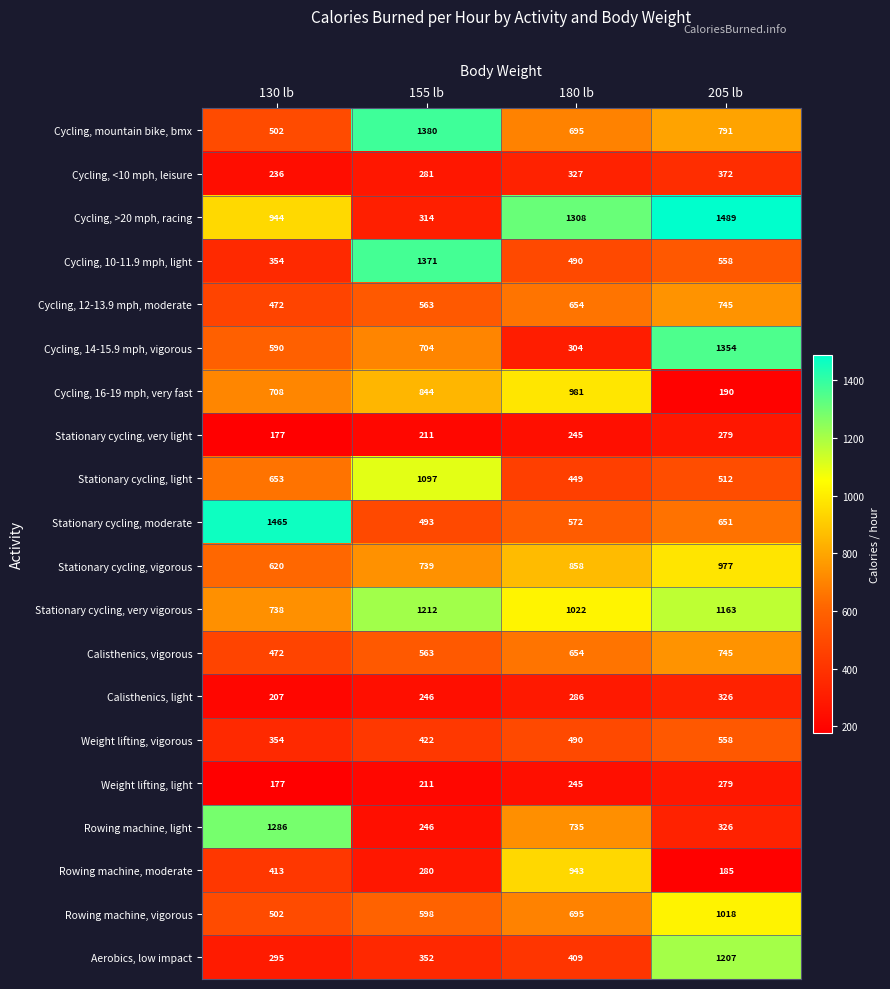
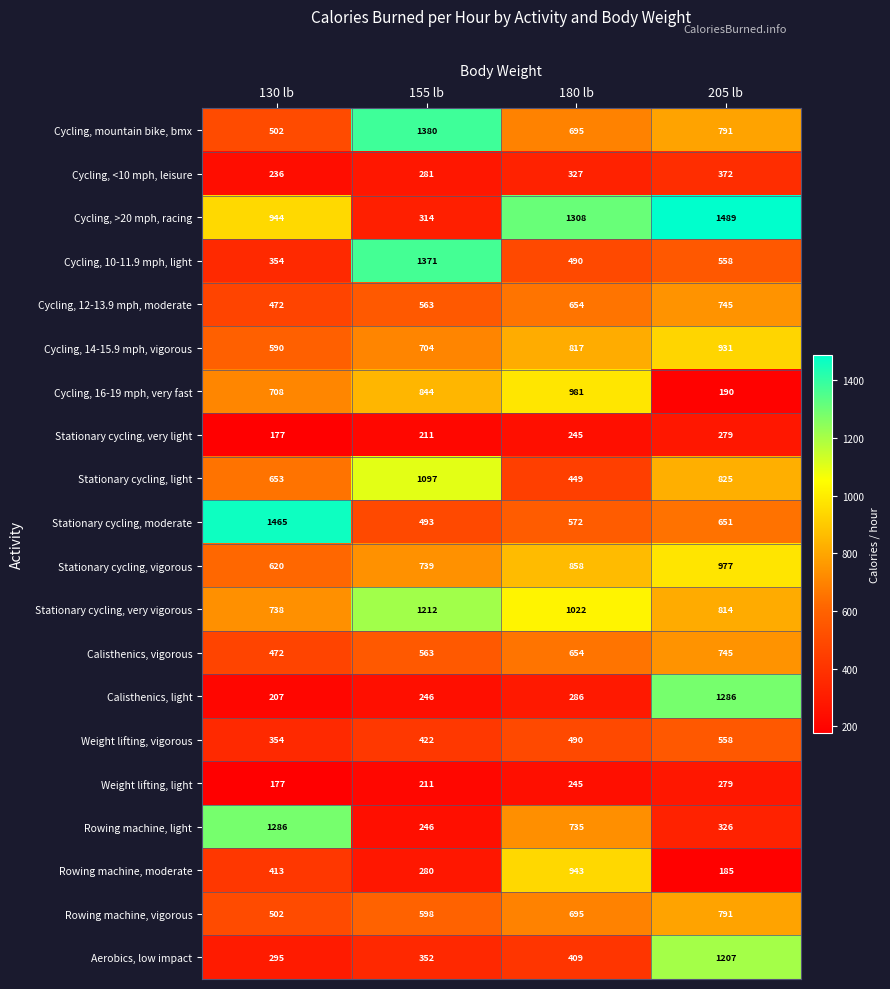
  {
    "Cycling, mountain bike, bmx": {
      "130 lb": 502,
      "155 lb": 1380,
      "180 lb": 695,
      "205 lb": 791
    },
    "Cycling, <10 mph, leisure": {
      "130 lb": 236,
      "155 lb": 281,
      "180 lb": 327,
      "205 lb": 372
    },
    "Cycling, >20 mph, racing": {
      "130 lb": 944,
      "155 lb": 314,
      "180 lb": 1308,
      "205 lb": 1489
    },
    "Cycling, 10-11.9 mph, light": {
      "130 lb": 354,
      "155 lb": 1371,
      "180 lb": 490,
      "205 lb": 558
    },
    "Cycling, 12-13.9 mph, moderate": {
      "130 lb": 472,
      "155 lb": 563,
      "180 lb": 654,
      "205 lb": 745
    },
    "Cycling, 14-15.9 mph, vigorous": {
      "130 lb": 590,
      "155 lb": 704,
-     "180 lb": 304,
-     "205 lb": 1354
+     "180 lb": 817,
+     "205 lb": 931
    },
    "Cycling, 16-19 mph, very fast": {
      "130 lb": 708,
      "155 lb": 844,
      "180 lb": 981,
      "205 lb": 190
    },
    "Stationary cycling, very light": {
      "130 lb": 177,
      "155 lb": 211,
      "180 lb": 245,
      "205 lb": 279
    },
    "Stationary cycling, light": {
      "130 lb": 653,
      "155 lb": 1097,
      "180 lb": 449,
-     "205 lb": 512
+     "205 lb": 825
    },
    "Stationary cycling, moderate": {
      "130 lb": 1465,
      "155 lb": 493,
      "180 lb": 572,
      "205 lb": 651
    },
    "Stationary cycling, vigorous": {
      "130 lb": 620,
      "155 lb": 739,
      "180 lb": 858,
      "205 lb": 977
    },
    "Stationary cycling, very vigorous": {
      "130 lb": 738,
      "155 lb": 1212,
      "180 lb": 1022,
-     "205 lb": 1163
+     "205 lb": 814
    },
    "Calisthenics, vigorous": {
      "130 lb": 472,
      "155 lb": 563,
      "180 lb": 654,
      "205 lb": 745
    },
    "Calisthenics, light": {
      "130 lb": 207,
      "155 lb": 246,
      "180 lb": 286,
-     "205 lb": 326
+     "205 lb": 1286
    },
    "Weight lifting, vigorous": {
      "130 lb": 354,
      "155 lb": 422,
      "180 lb": 490,
      "205 lb": 558
    },
    "Weight lifting, light": {
      "130 lb": 177,
      "155 lb": 211,
      "180 lb": 245,
      "205 lb": 279
    },
    "Rowing machine, light": {
      "130 lb": 1286,
      "155 lb": 246,
      "180 lb": 735,
      "205 lb": 326
    },
    "Rowing machine, moderate": {
      "130 lb": 413,
      "155 lb": 280,
      "180 lb": 943,
      "205 lb": 185
    },
    "Rowing machine, vigorous": {
      "130 lb": 502,
      "155 lb": 598,
      "180 lb": 695,
-     "205 lb": 1018
+     "205 lb": 791
    },
    "Aerobics, low impact": {
      "130 lb": 295,
      "155 lb": 352,
      "180 lb": 409,
      "205 lb": 1207
    }
  }
